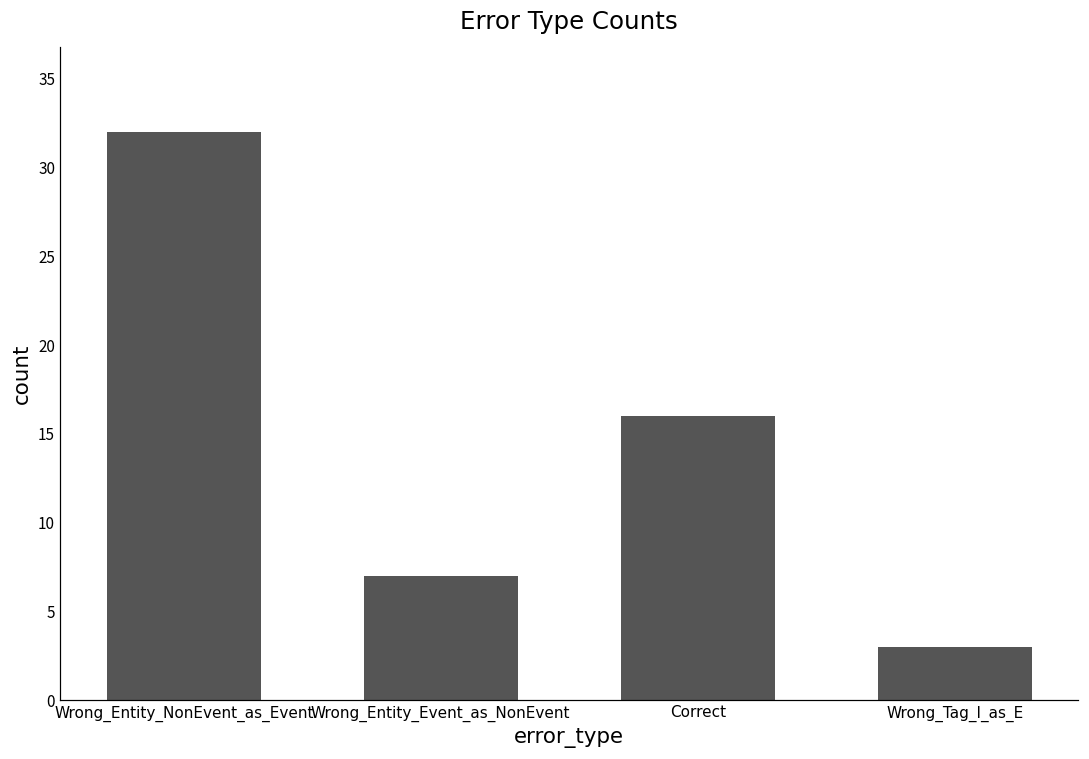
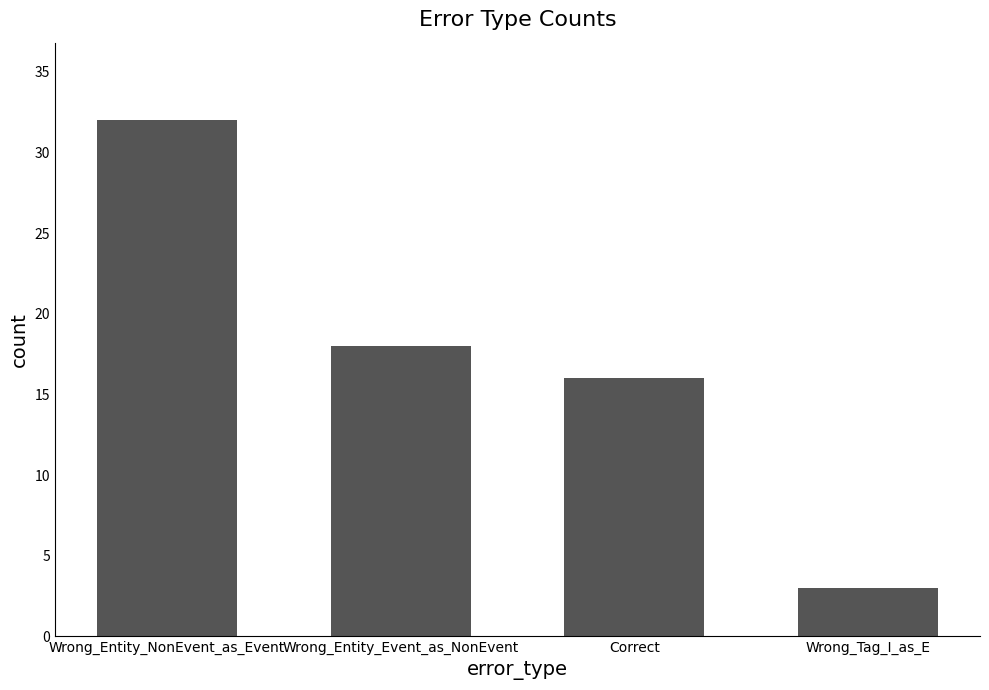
  {
    "Wrong_Entity_NonEvent_as_Event": 32,
-   "Wrong_Entity_Event_as_NonEvent": 7,
+   "Wrong_Entity_Event_as_NonEvent": 18,
    "Correct": 16,
    "Wrong_Tag_I_as_E": 3
  }
